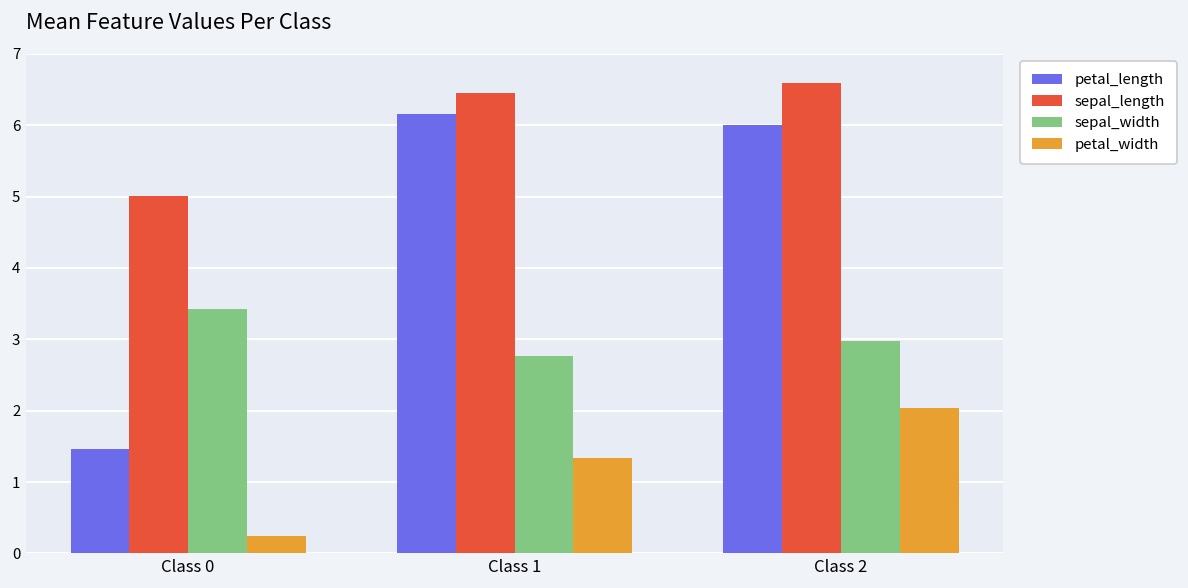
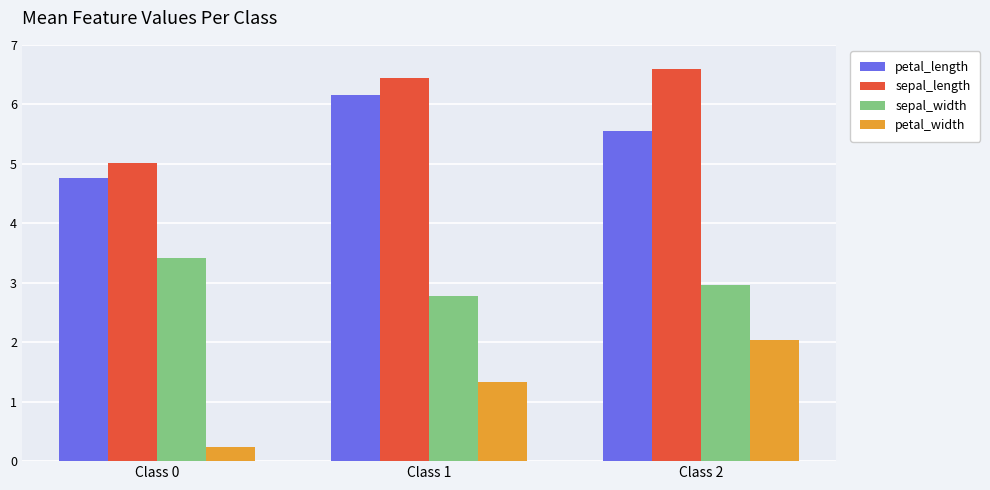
  {
    "petal_length": {
-     "Class 0": 1.5,
+     "Class 0": 4.8,
      "Class 1": 6.2,
-     "Class 2": 6.0
+     "Class 2": 5.6
    },
    "sepal_length": {
      "Class 0": 5.0,
      "Class 1": 6.5,
      "Class 2": 6.6
    },
    "sepal_width": {
      "Class 0": 3.4,
      "Class 1": 2.8,
      "Class 2": 3.0
    },
    "petal_width": {
      "Class 0": 0.2,
      "Class 1": 1.3,
      "Class 2": 2.0
    }
  }
